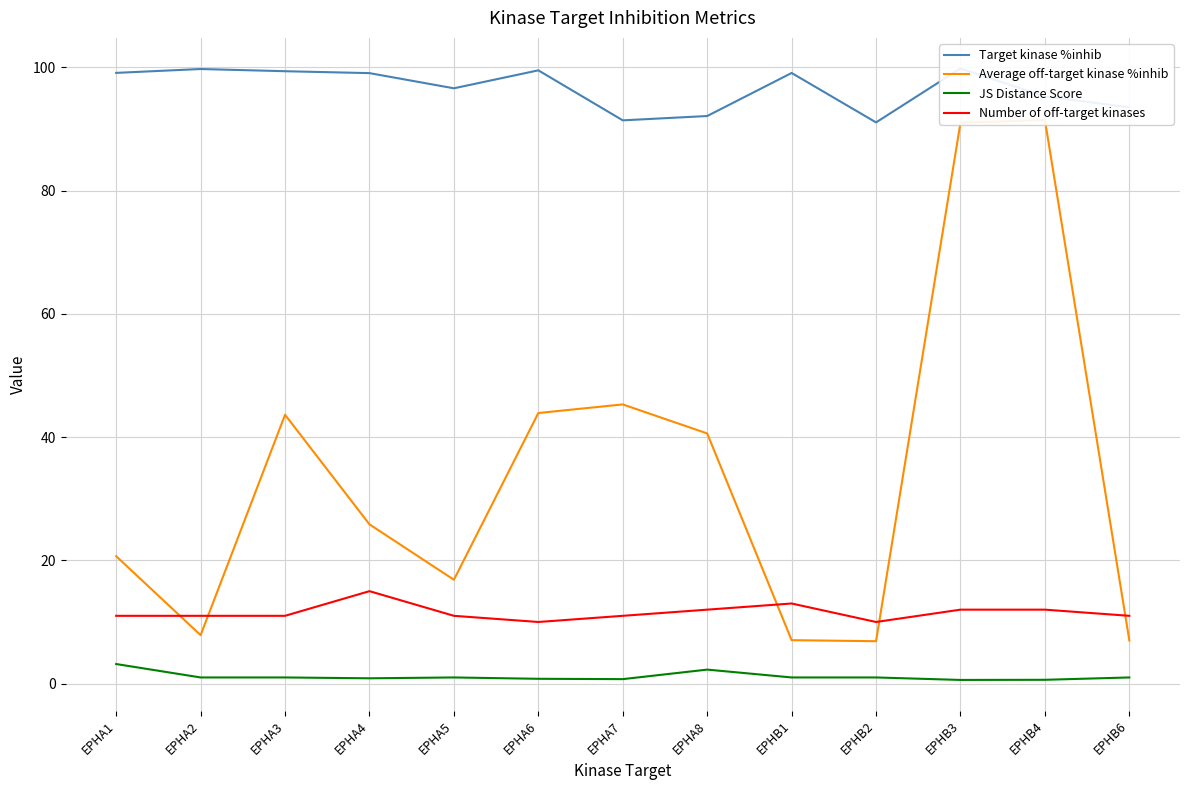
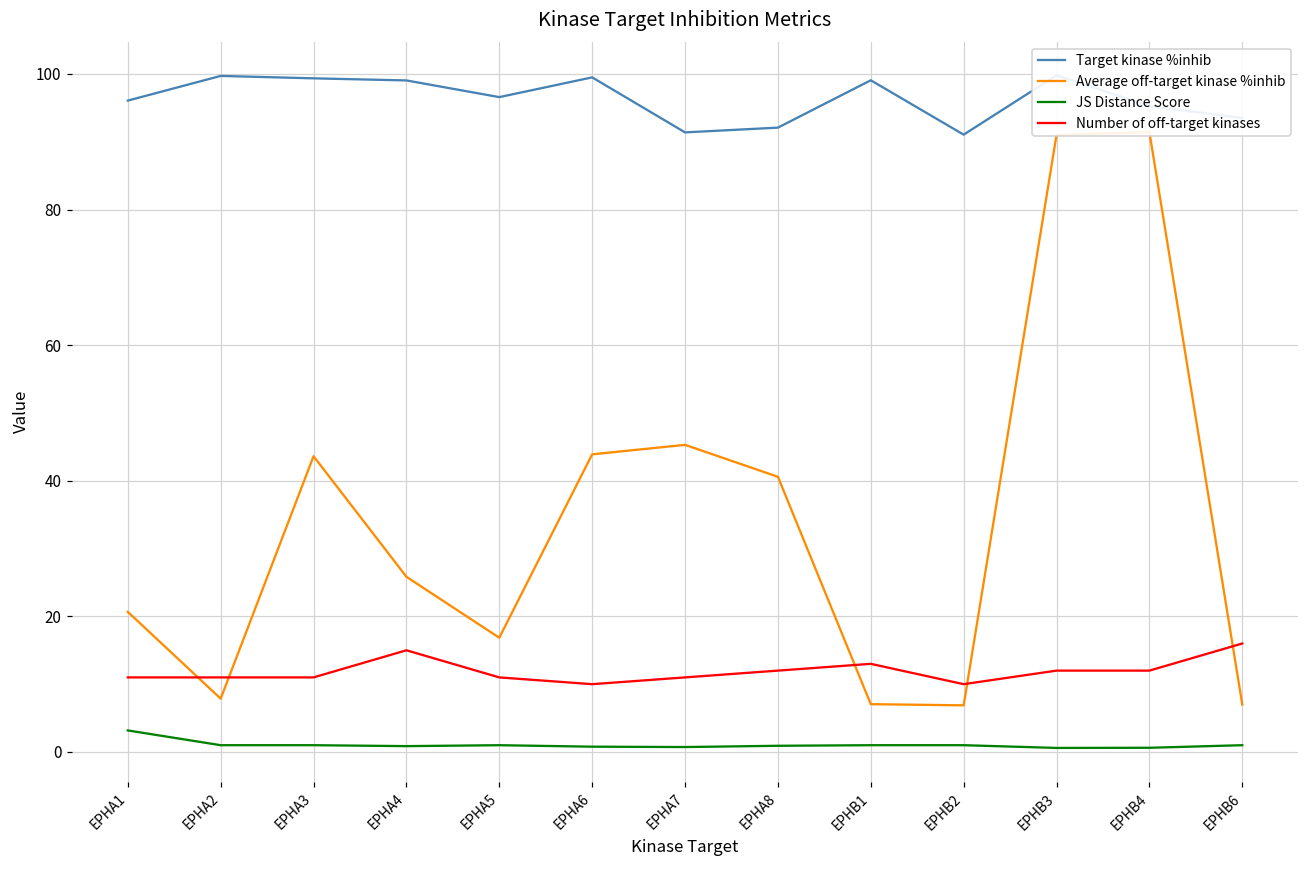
  {
    "Target kinase %inhib": {
-     "EPHA1": 99,
+     "EPHA1": 96,
      "EPHA2": 100,
      "EPHA3": 99,
      "EPHA4": 99,
      "EPHA5": 97,
      "EPHA6": 100,
      "EPHA7": 91,
      "EPHA8": 92,
      "EPHB1": 99,
      "EPHB2": 91
    },
    "Average off-target kinase %inhib": {
      "EPHA1": 21,
      "EPHA2": 8,
      "EPHA3": 44,
      "EPHA4": 26,
      "EPHA5": 17,
      "EPHA6": 44,
      "EPHA7": 45,
      "EPHA8": 41,
      "EPHB1": 7,
      "EPHB2": 7,
      "EPHB6": 7
    },
    "JS Distance Score": {
      "EPHA1": 3,
      "EPHA2": 1,
      "EPHA3": 1,
      "EPHA4": 1,
      "EPHA5": 1,
      "EPHA6": 1,
      "EPHA7": 1,
-     "EPHA8": 2,
+     "EPHA8": 1,
      "EPHB1": 1,
      "EPHB2": 1,
      "EPHB3": 1,
      "EPHB4": 1,
      "EPHB6": 1
    },
    "Number of off-target kinases": {
      "EPHA1": 11,
      "EPHA2": 11,
      "EPHA3": 11,
      "EPHA4": 15,
      "EPHA5": 11,
      "EPHA6": 10,
      "EPHA7": 11,
      "EPHA8": 12,
      "EPHB1": 13,
      "EPHB2": 10,
      "EPHB3": 12,
      "EPHB4": 12,
-     "EPHB6": 11
+     "EPHB6": 16
    }
  }
